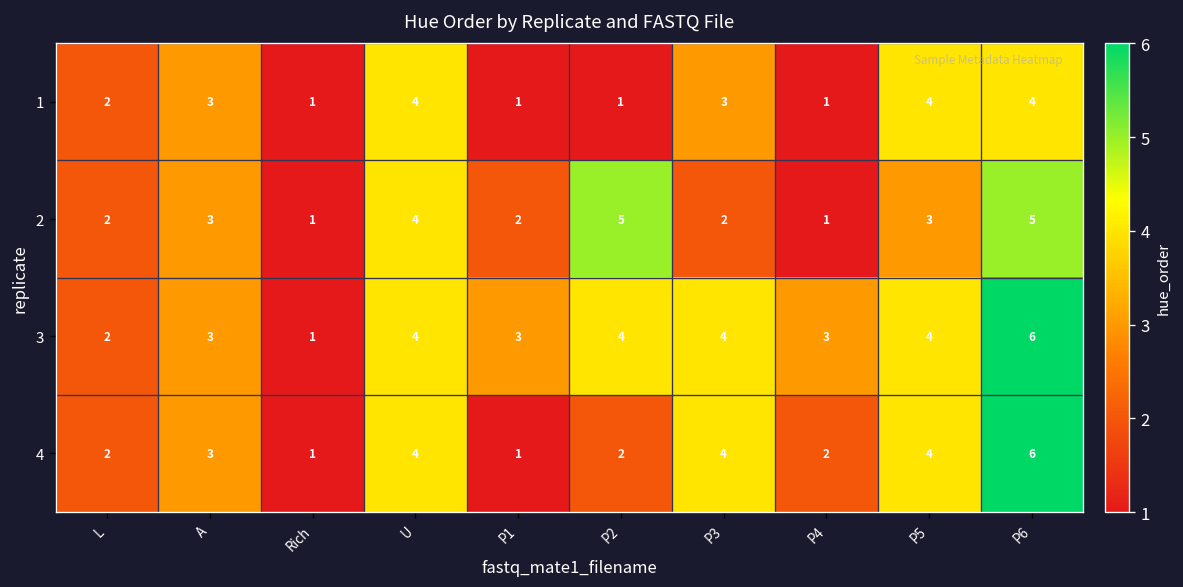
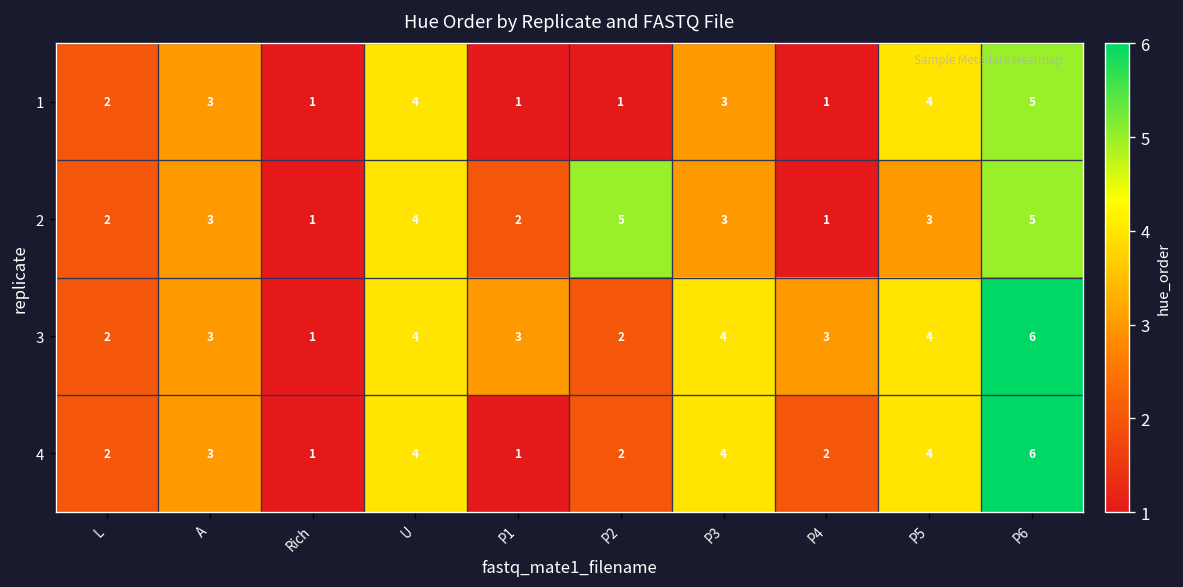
  {
    "1": {
      "L": 2,
      "A": 3,
      "Rich": 1,
      "U": 4,
      "P1": 1,
      "P2": 1,
      "P3": 3,
      "P4": 1,
      "P5": 4,
-     "P6": 4
+     "P6": 5
    },
    "2": {
      "L": 2,
      "A": 3,
      "Rich": 1,
      "U": 4,
      "P1": 2,
      "P2": 5,
-     "P3": 2,
+     "P3": 3,
      "P4": 1,
      "P5": 3,
      "P6": 5
    },
    "3": {
      "L": 2,
      "A": 3,
      "Rich": 1,
      "U": 4,
      "P1": 3,
-     "P2": 4,
+     "P2": 2,
      "P3": 4,
      "P4": 3,
      "P5": 4,
      "P6": 6
    },
    "4": {
      "L": 2,
      "A": 3,
      "Rich": 1,
      "U": 4,
      "P1": 1,
      "P2": 2,
      "P3": 4,
      "P4": 2,
      "P5": 4,
      "P6": 6
    }
  }
